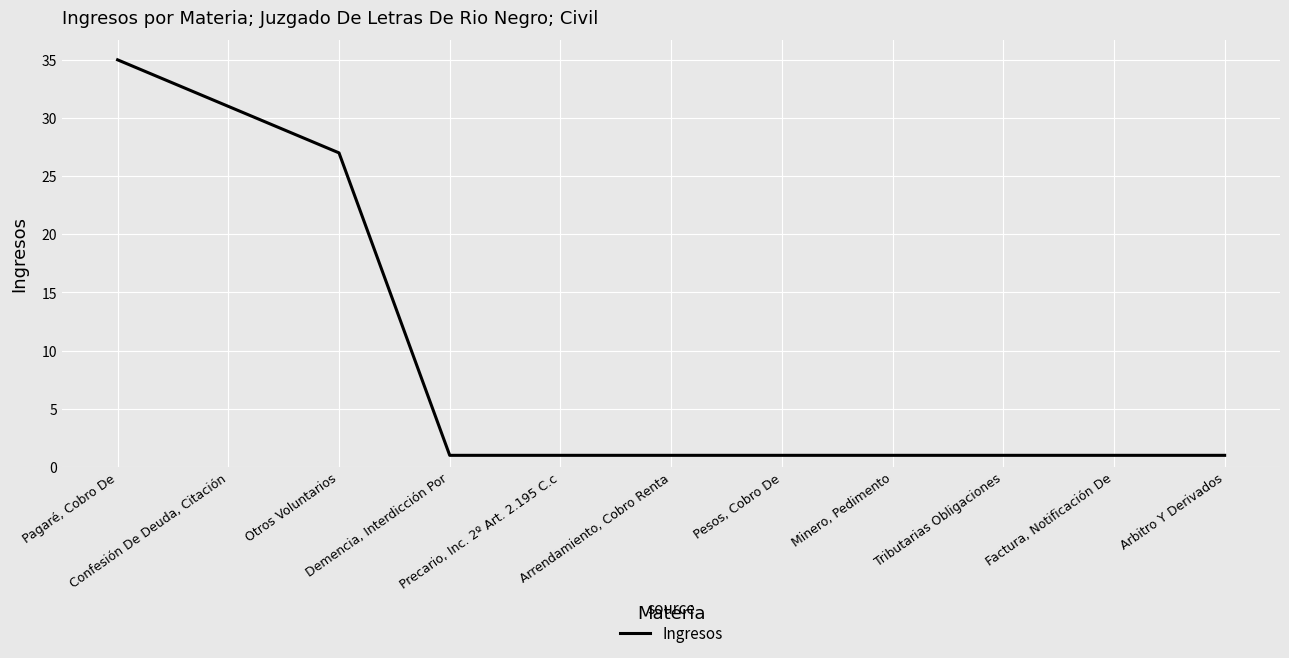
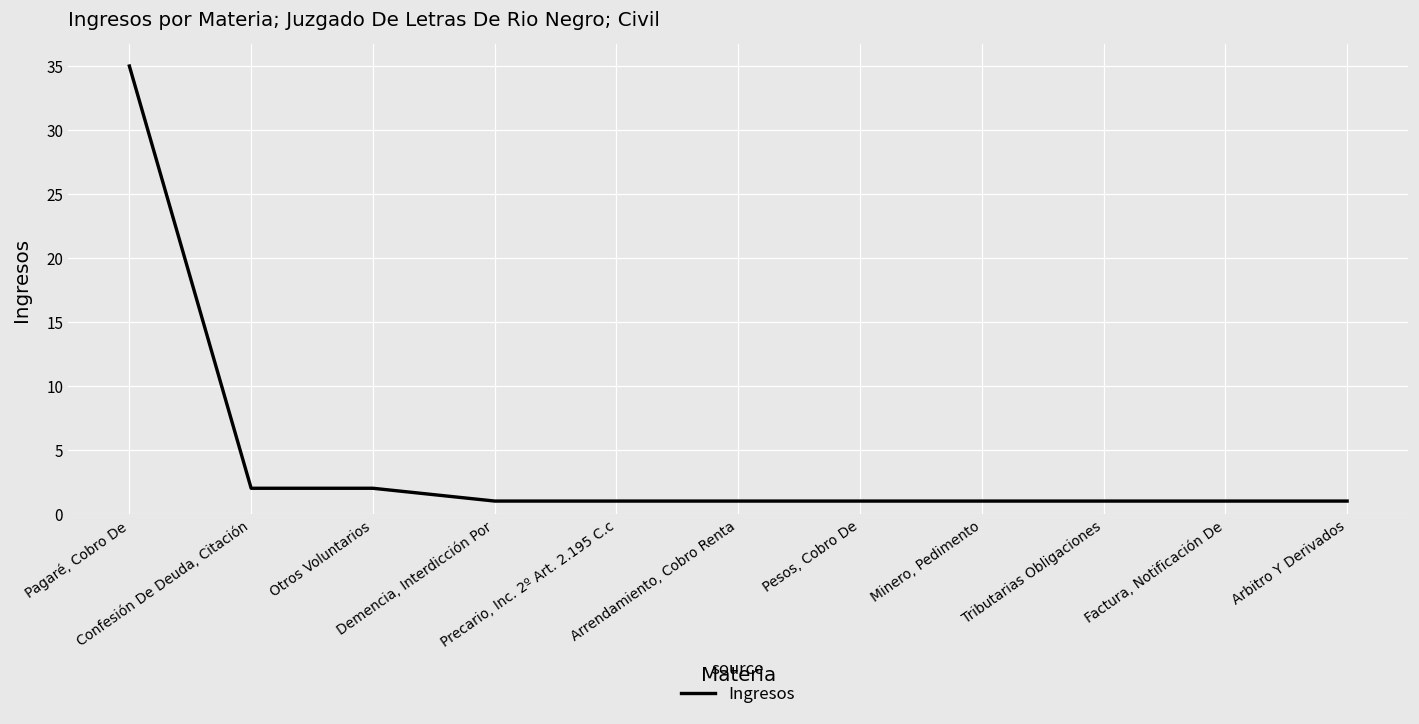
  {
    "Pagaré, Cobro De": 35,
-   "Confesión De Deuda, Citación": 31,
-   "Otros Voluntarios": 27,
+   "Confesión De Deuda, Citación": 2,
+   "Otros Voluntarios": 2,
    "Demencia, Interdicción Por": 1,
    "Precario, Inc. 2º Art. 2.195 C.c": 1,
    "Arrendamiento, Cobro Renta": 1,
    "Pesos, Cobro De": 1,
    "Minero, Pedimento": 1,
    "Tributarias Obligaciones": 1,
    "Factura, Notificación De": 1,
    "Arbitro Y Derivados": 1
  }
